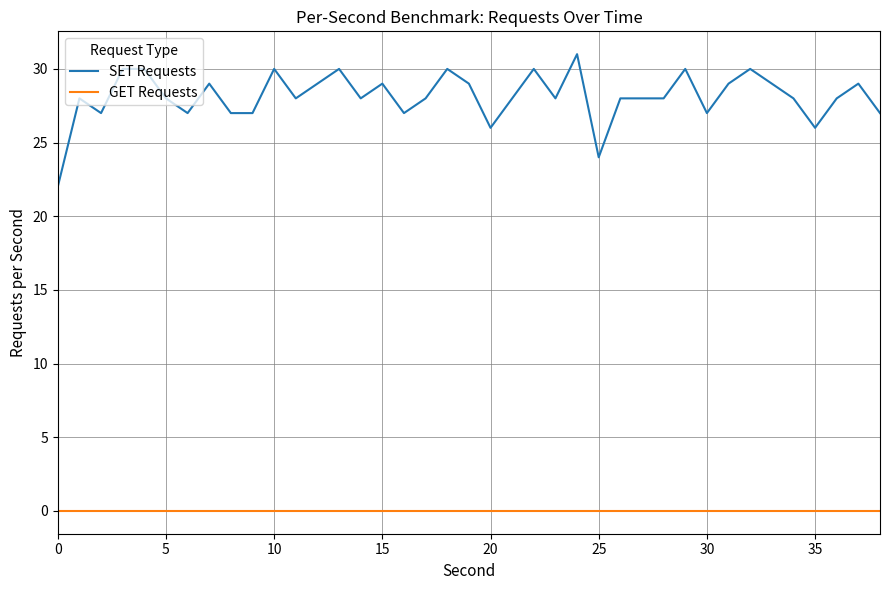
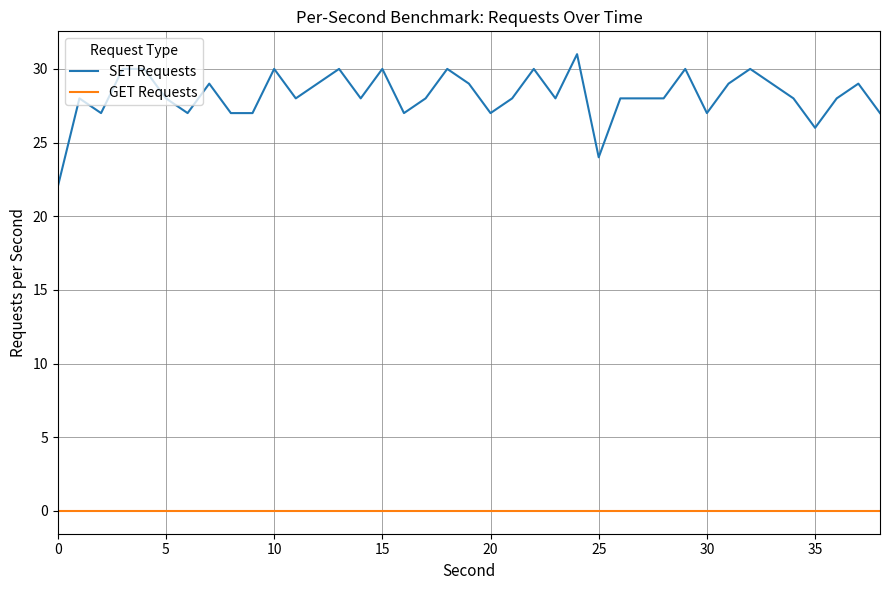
  {
    "SET Requests": {
      "0": 22,
      "10": 30,
-     "15": 29,
-     "20": 26,
+     "15": 30,
+     "20": 27,
      "25": 24,
      "30": 27,
      "35": 26
    },
    "GET Requests": {
      "0": 0,
      "5": 0,
      "10": 0,
      "15": 0,
      "20": 0,
      "25": 0,
      "30": 0,
      "35": 0
    }
  }
